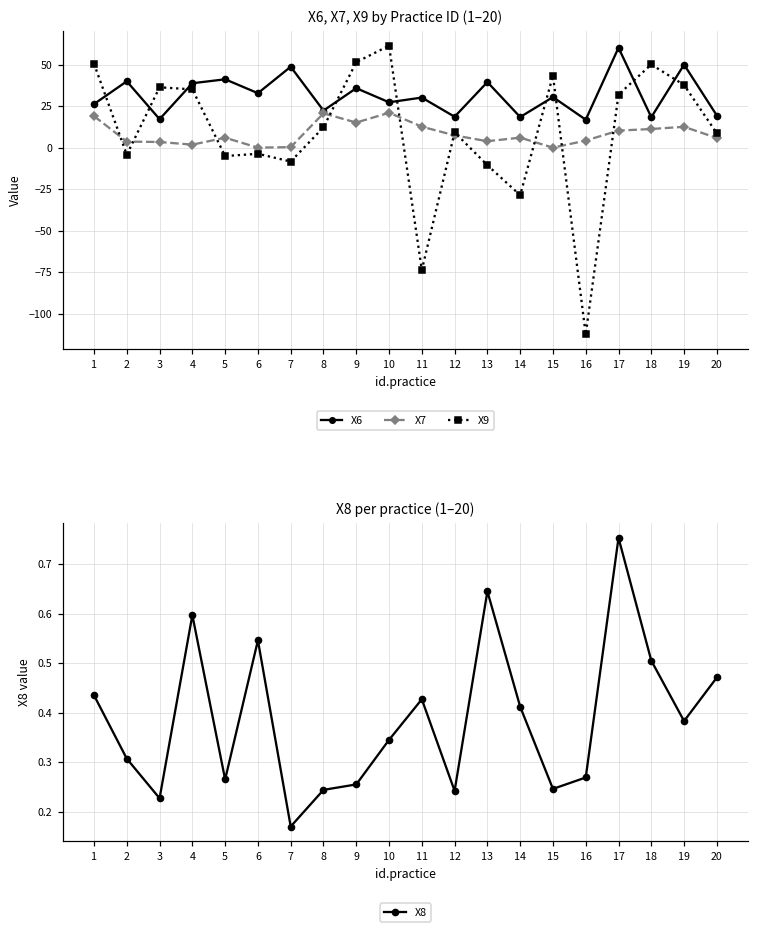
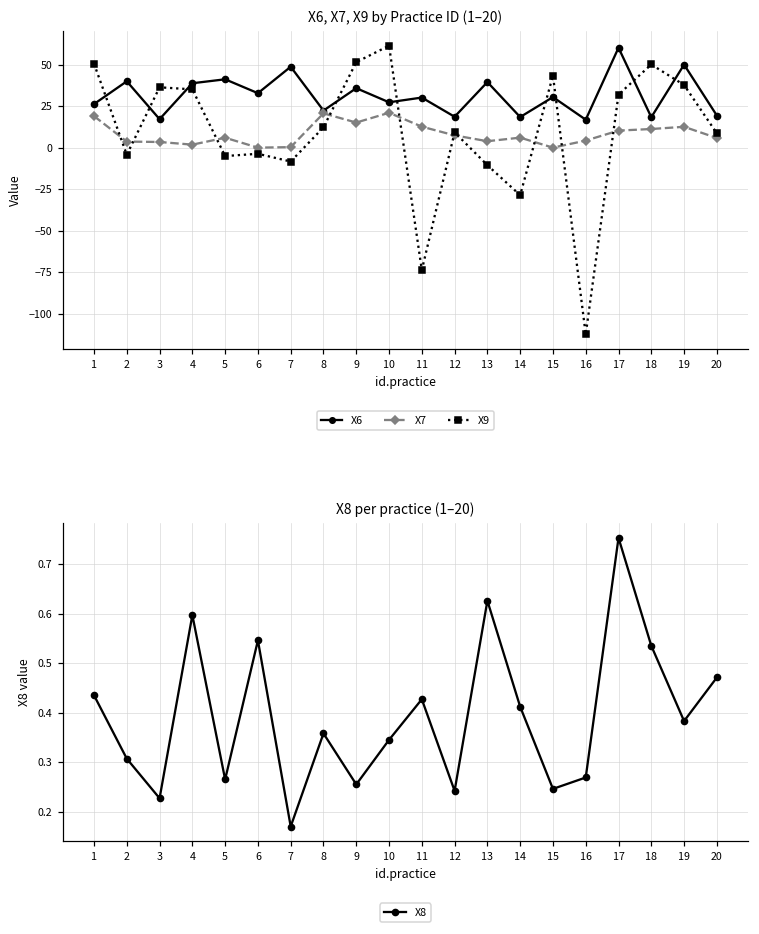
  {
    "X6, X7, X9 by Practice ID (1–20)": {
      "X7": {
        "1": 19,
        "2": 4,
        "3": 3,
        "4": 2,
        "5": 6,
        "6": 0,
        "7": 0,
        "9": 15,
        "10": 21,
        "11": 13,
        "12": 7,
        "13": 4,
        "14": 6,
        "15": 0,
        "16": 4,
        "17": 10,
        "18": 11,
        "19": 13,
        "20": 6
      }
    },
    "X8 per practice (1–20)": {
      "1": 0.44,
      "2": 0.31,
      "3": 0.23,
      "4": 0.60,
      "5": 0.27,
      "6": 0.55,
      "7": 0.17,
-     "8": 0.24,
+     "8": 0.36,
      "9": 0.26,
      "10": 0.35,
      "11": 0.43,
      "12": 0.24,
-     "13": 0.65,
+     "13": 0.63,
      "14": 0.41,
      "15": 0.25,
      "16": 0.27,
      "17": 0.75,
-     "18": 0.51,
+     "18": 0.54,
      "19": 0.38,
      "20": 0.47
    }
  }
